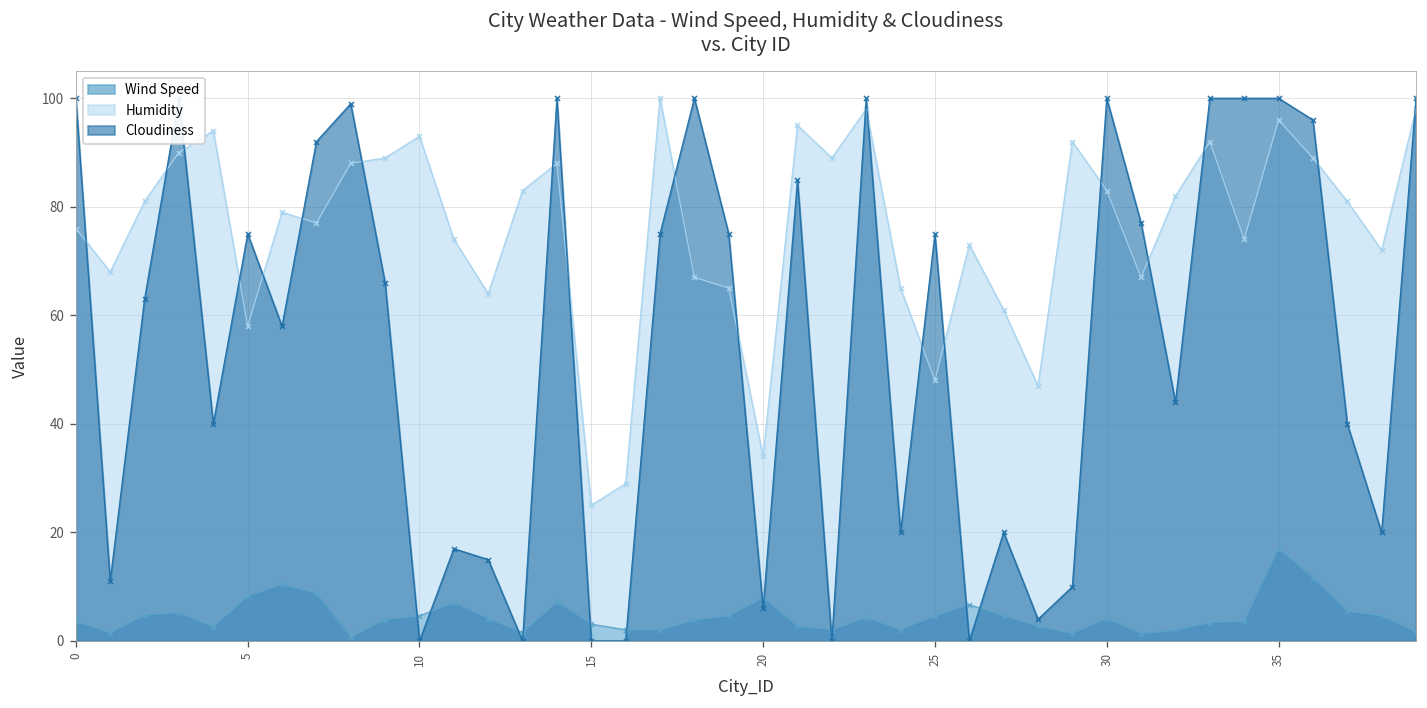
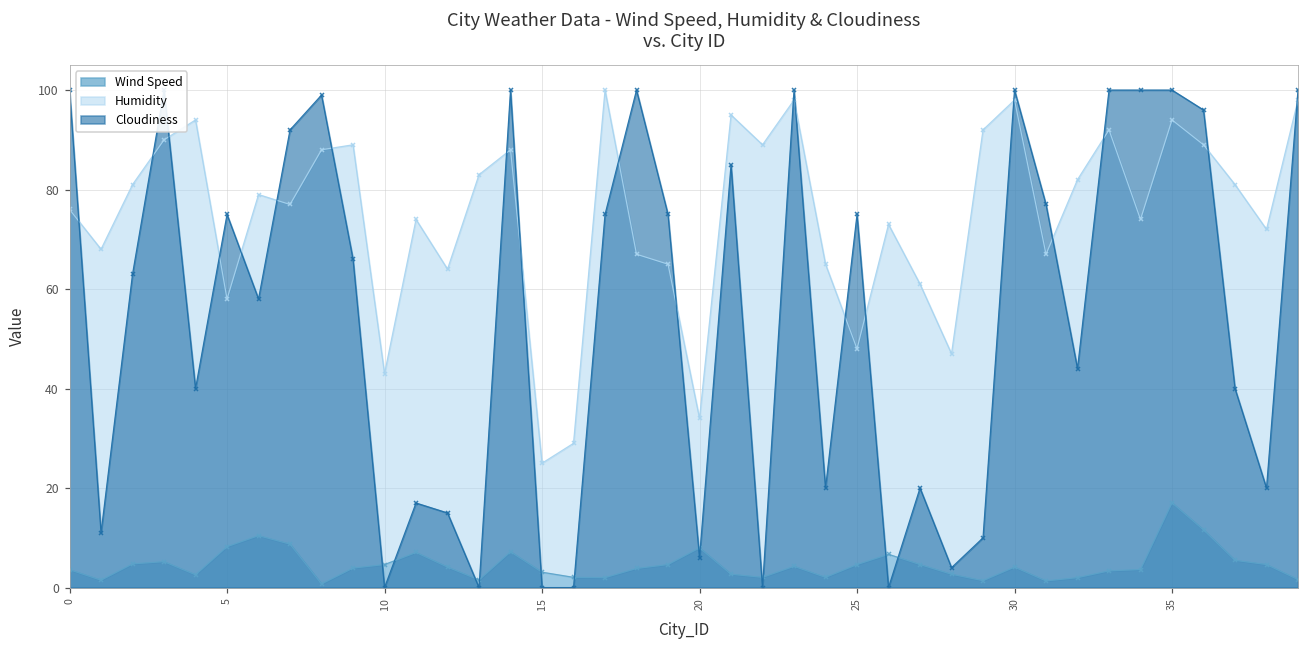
  {
    "Humidity": {
      "0": 76,
      "5": 58,
-     "10": 93,
+     "10": 43,
      "15": 25,
      "20": 34,
      "25": 48,
-     "30": 83,
-     "35": 96
+     "30": 98,
+     "35": 94
    }
  }
